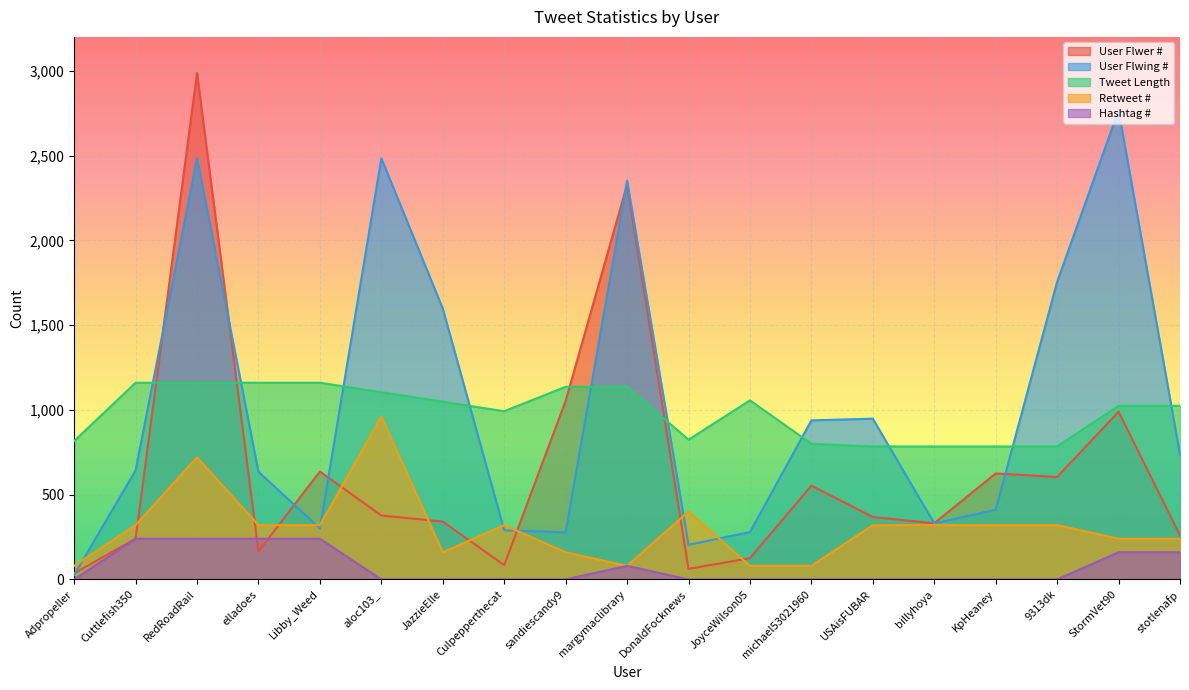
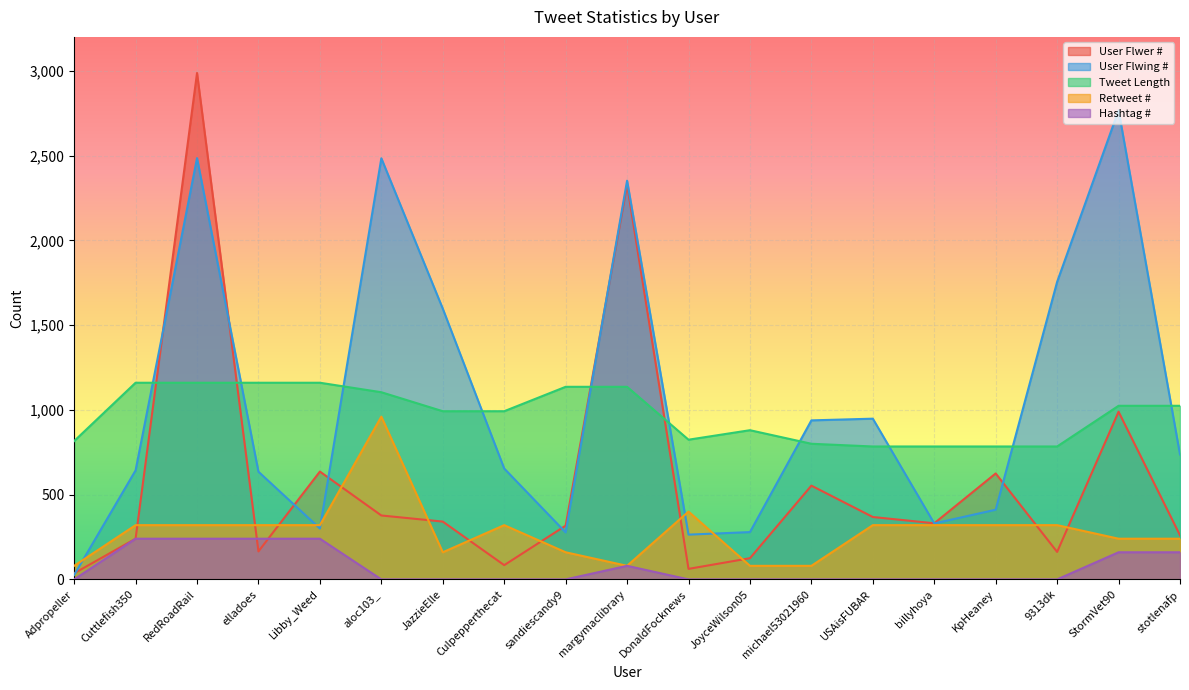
  {
    "User Flwer #": {
      "RedRoadRail": "2,990",
      "elladoes": "170",
      "Libby_Weed": "640",
      "aloc103_": "380",
      "JazzieElle": "340",
      "Culpepperthecat": "80",
-     "sandiescandy9": "1,050",
+     "sandiescandy9": "320",
      "margymaclibrary": "2,330",
      "DonaldFocknews": "60",
      "JoyceWilson05": "130",
      "michael53021960": "550",
      "USAisFUBAR": "370",
      "KpHeaney": "630",
-     "9313dk": "600",
+     "9313dk": "160",
      "StormVet90": "990",
      "stotlenafp": "260"
    },
    "User Flwing #": {
      "Cuttlefish350": "640",
      "RedRoadRail": "2,490",
      "elladoes": "640",
      "Libby_Weed": "300",
      "aloc103_": "2,480",
      "JazzieElle": "1,600",
-     "Culpepperthecat": "290",
+     "Culpepperthecat": "650",
      "sandiescandy9": "280",
      "margymaclibrary": "2,350",
-     "DonaldFocknews": "200",
+     "DonaldFocknews": "260",
      "JoyceWilson05": "280",
      "michael53021960": "940",
      "USAisFUBAR": "950",
      "KpHeaney": "410",
      "9313dk": "1,760",
      "stotlenafp": "740"
    },
    "Tweet Length": {
      "Adpropeller": "820",
      "Cuttlefish350": "1,160",
      "RedRoadRail": "1,160",
      "elladoes": "1,160",
      "Libby_Weed": "1,160",
      "aloc103_": "1,100",
-     "JazzieElle": "1,050",
+     "JazzieElle": "990",
      "Culpepperthecat": "990",
      "sandiescandy9": "1,140",
      "margymaclibrary": "1,140",
      "DonaldFocknews": "820",
-     "JoyceWilson05": "1,060",
+     "JoyceWilson05": "880",
      "michael53021960": "800",
      "USAisFUBAR": "780",
      "billyhoya": "780",
      "KpHeaney": "780",
      "9313dk": "780",
      "StormVet90": "1,020",
      "stotlenafp": "1,020"
    },
    "Retweet #": {
      "Adpropeller": "80",
      "Cuttlefish350": "320",
-     "RedRoadRail": "720",
+     "RedRoadRail": "320",
      "elladoes": "320",
      "Libby_Weed": "320",
      "aloc103_": "960",
      "JazzieElle": "160",
      "Culpepperthecat": "320",
      "sandiescandy9": "160",
      "DonaldFocknews": "400",
      "JoyceWilson05": "80",
      "michael53021960": "80",
      "USAisFUBAR": "320",
      "KpHeaney": "320",
      "9313dk": "320",
      "StormVet90": "240",
      "stotlenafp": "240"
    },
    "Hashtag #": {
      "Adpropeller": "0",
      "RedRoadRail": "240",
      "elladoes": "240",
      "Libby_Weed": "240",
      "aloc103_": "0",
      "JazzieElle": "0",
      "Culpepperthecat": "0",
      "sandiescandy9": "0",
      "DonaldFocknews": "0",
      "JoyceWilson05": "0",
      "michael53021960": "0",
      "USAisFUBAR": "0",
      "billyhoya": "0",
      "KpHeaney": "0",
      "9313dk": "0",
      "StormVet90": "160",
      "stotlenafp": "160"
    }
  }
